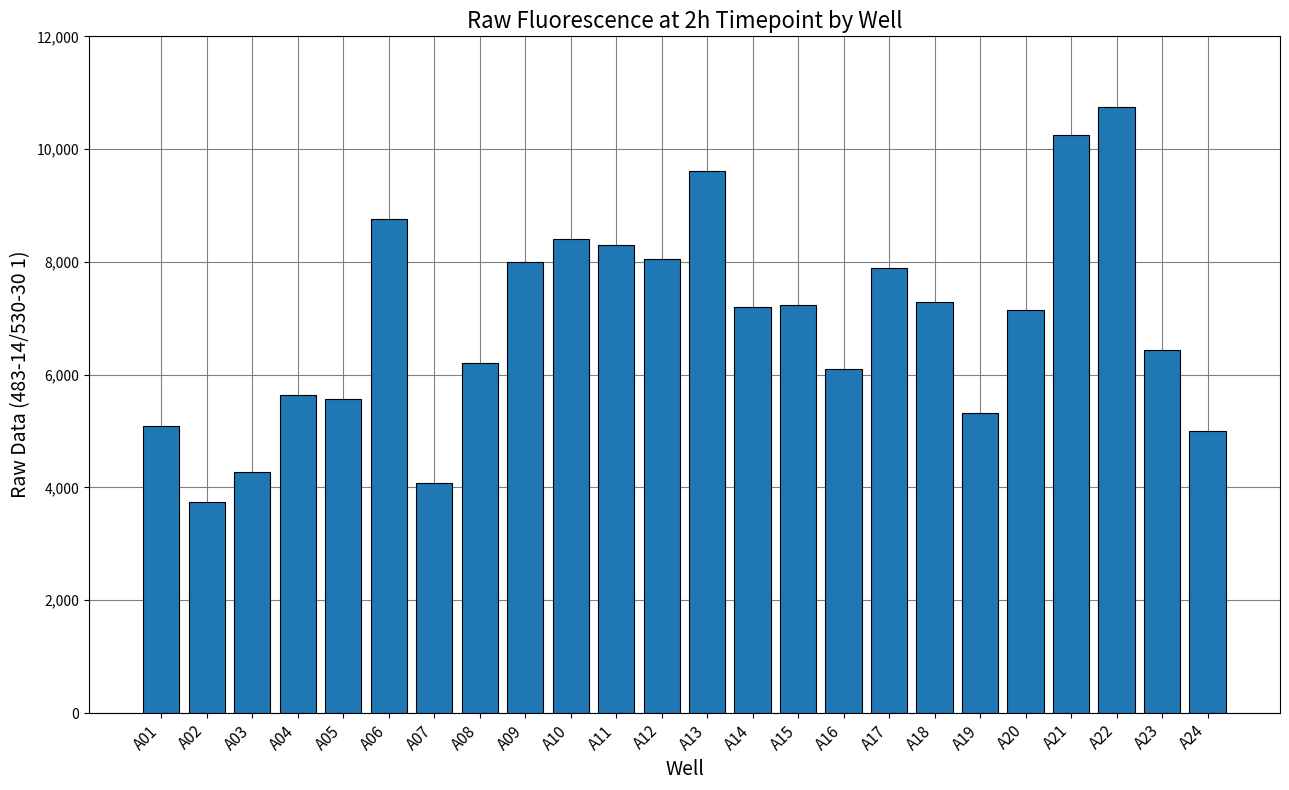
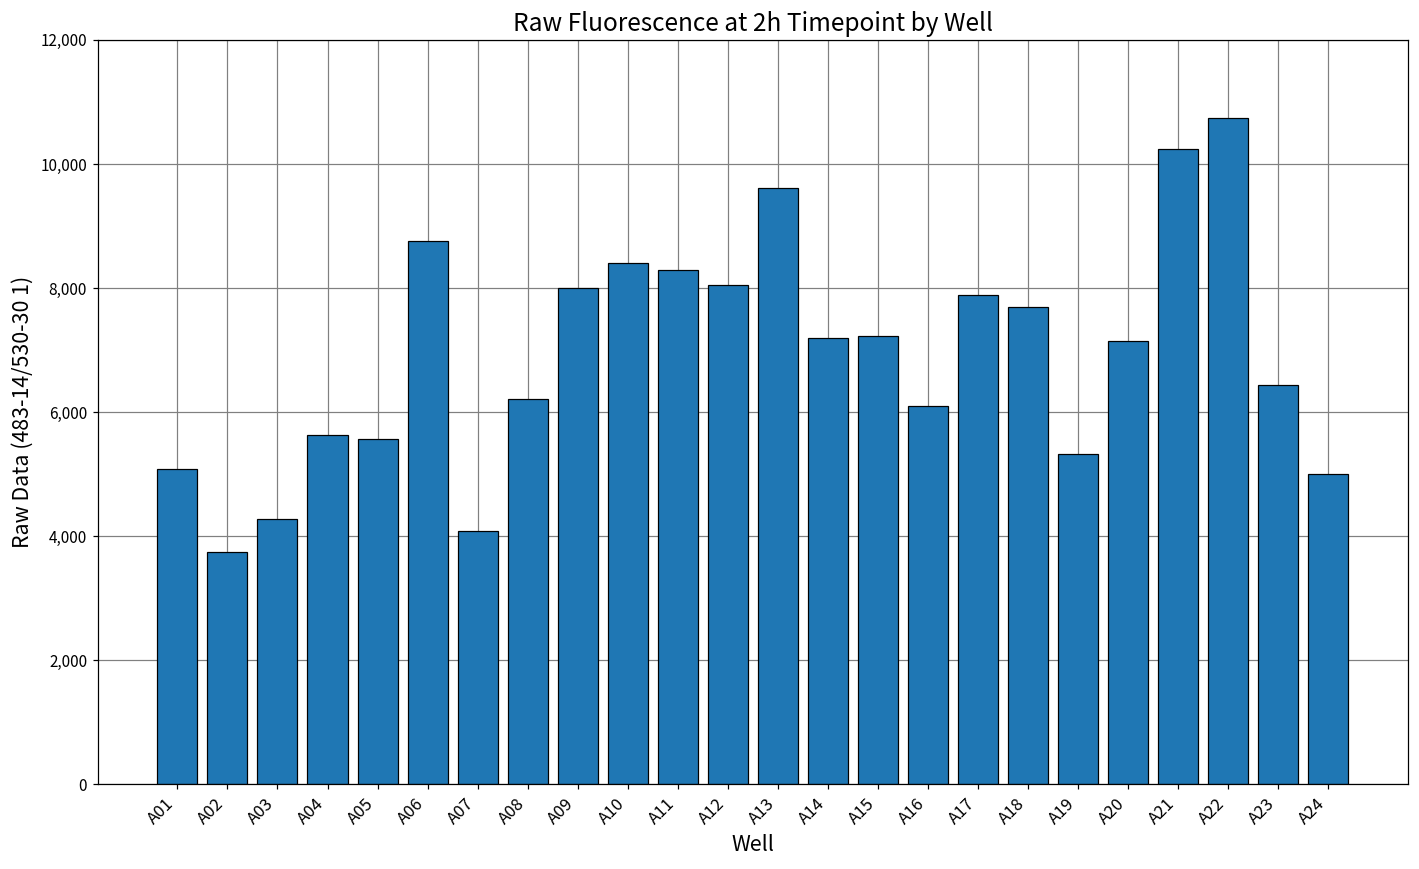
  {
    "A01": "5,100",
    "A02": "3,700",
    "A03": "4,300",
    "A04": "5,600",
    "A05": "5,600",
    "A06": "8,800",
    "A07": "4,100",
    "A08": "6,200",
    "A09": "8,000",
    "A10": "8,400",
    "A11": "8,300",
    "A12": "8,100",
    "A13": "9,600",
    "A14": "7,200",
    "A15": "7,200",
    "A16": "6,100",
    "A17": "7,900",
-   "A18": "7,300",
+   "A18": "7,700",
    "A19": "5,300",
    "A20": "7,100",
    "A21": "10,200",
    "A22": "10,700",
    "A23": "6,400",
    "A24": "5,000"
  }
